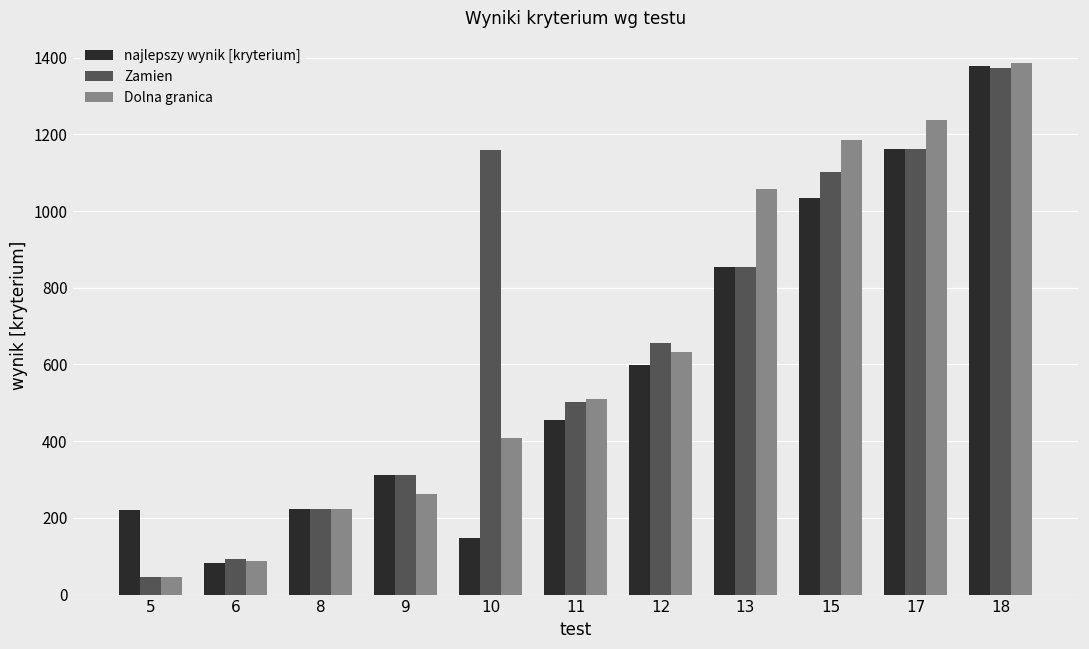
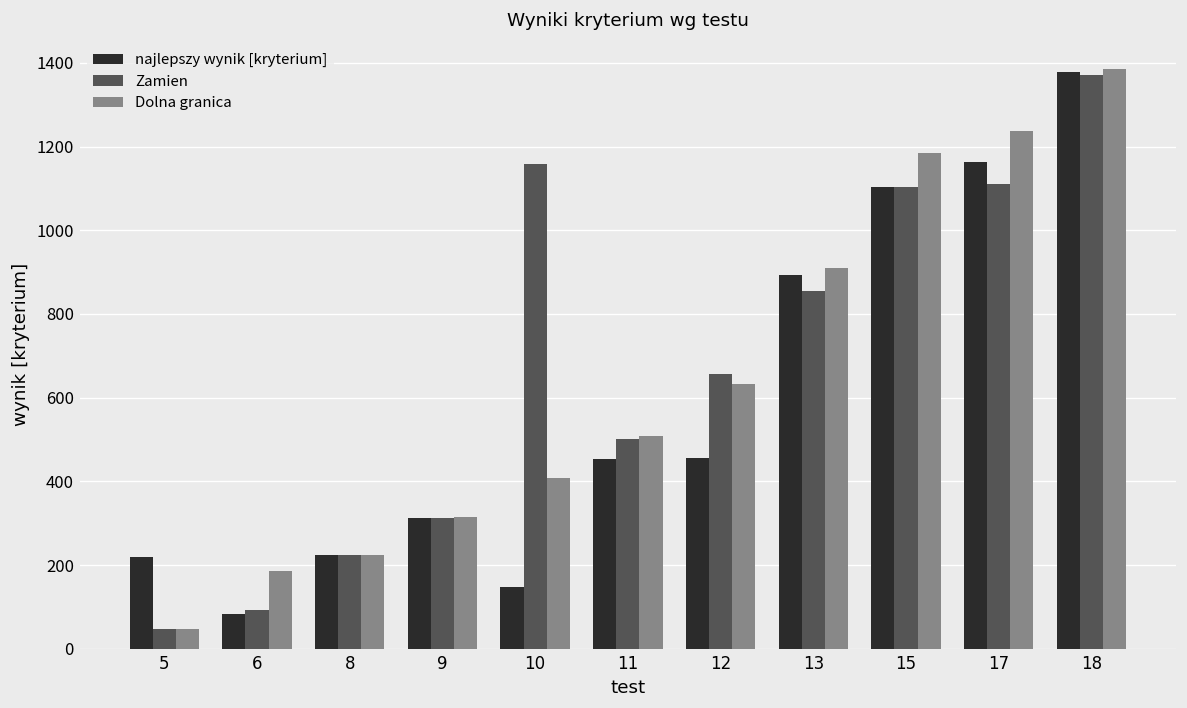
  {
    "najlepszy wynik [kryterium]": {
      "5": 220,
      "6": 80,
      "8": 220,
      "9": 310,
      "10": 150,
      "11": 450,
-     "12": 600,
-     "13": 860,
-     "15": 1030,
+     "12": 460,
+     "13": 890,
+     "15": 1100,
      "17": 1160,
      "18": 1380
    },
    "Zamien": {
      "5": 50,
      "6": 90,
      "8": 220,
      "9": 310,
      "10": 1160,
      "11": 500,
      "12": 660,
      "13": 860,
      "15": 1100,
-     "17": 1160,
+     "17": 1110,
      "18": 1370
    },
    "Dolna granica": {
      "5": 50,
-     "6": 90,
+     "6": 190,
      "8": 220,
-     "9": 260,
+     "9": 310,
      "10": 410,
      "11": 510,
      "12": 630,
-     "13": 1060,
+     "13": 910,
      "15": 1180,
      "17": 1240,
      "18": 1390
    }
  }
